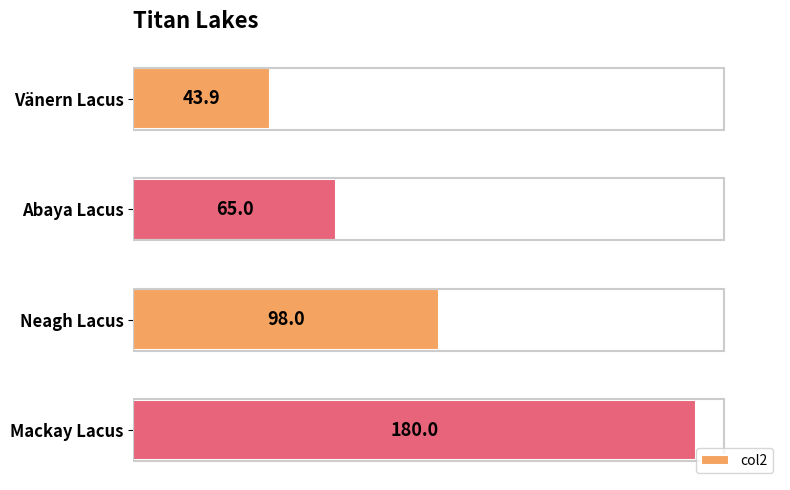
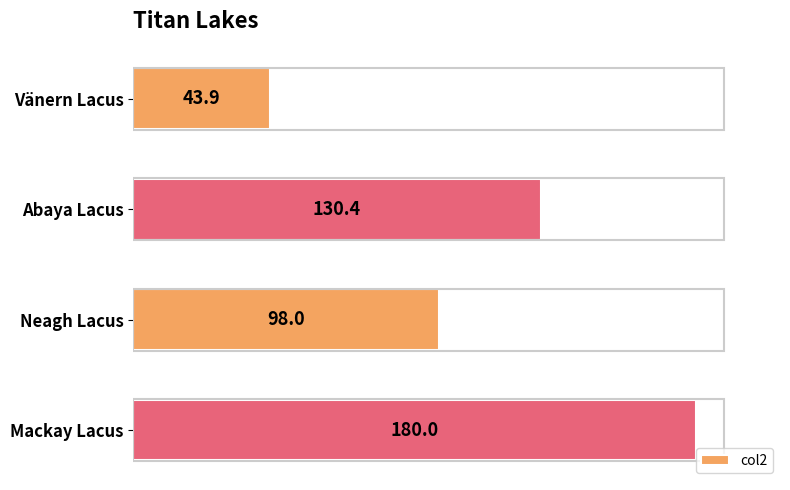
  {
    "Vänern Lacus": 43.9,
-   "Abaya Lacus": 65.0,
+   "Abaya Lacus": 130.4,
    "Neagh Lacus": 98.0,
    "Mackay Lacus": 180.0
  }
